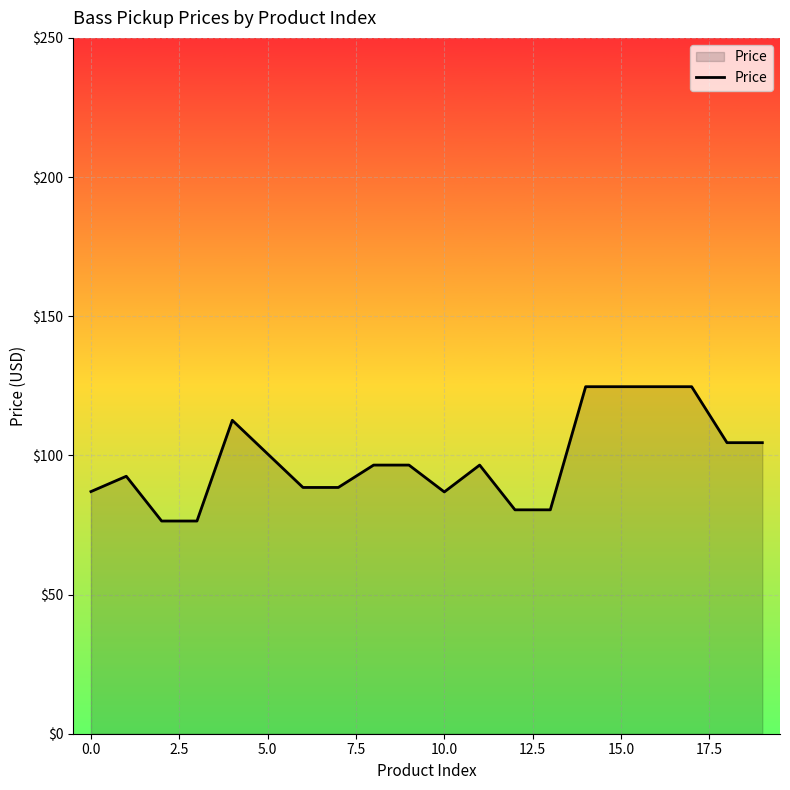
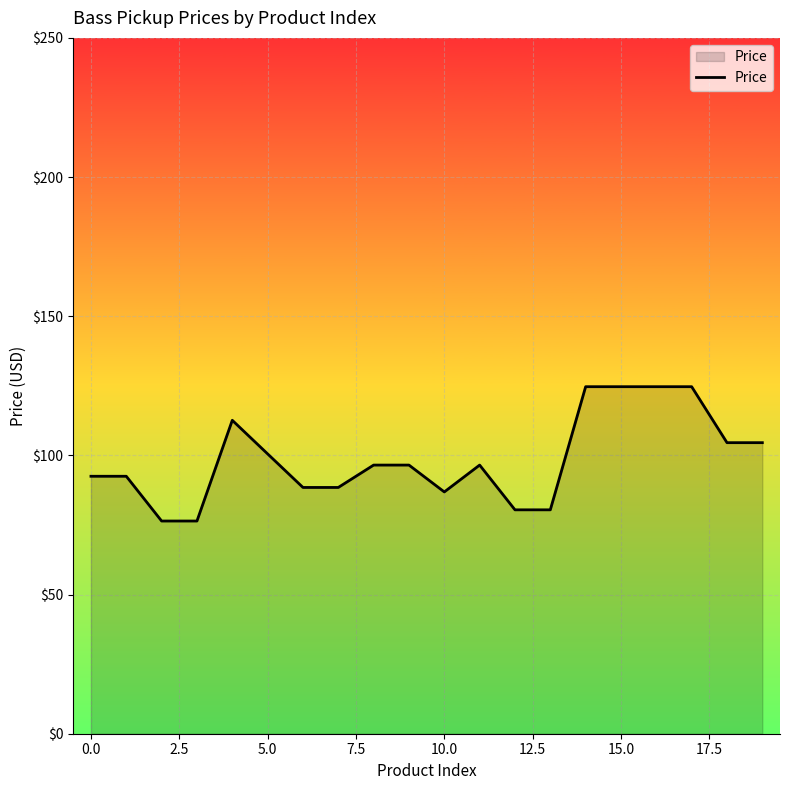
  {
-   "0.0": "$87",
+   "0.0": "$93",
    "5.0": "$101",
    "10.0": "$87",
    "15.0": "$125"
  }
